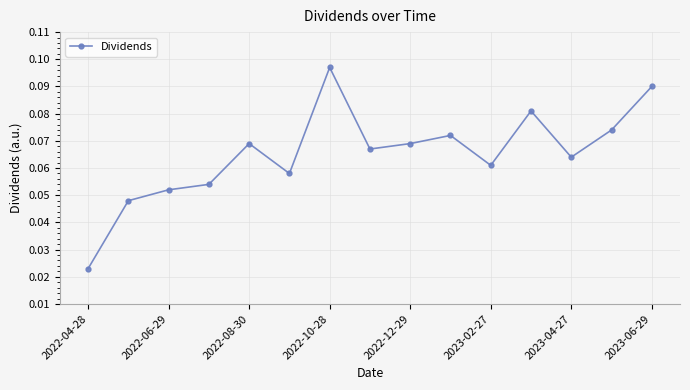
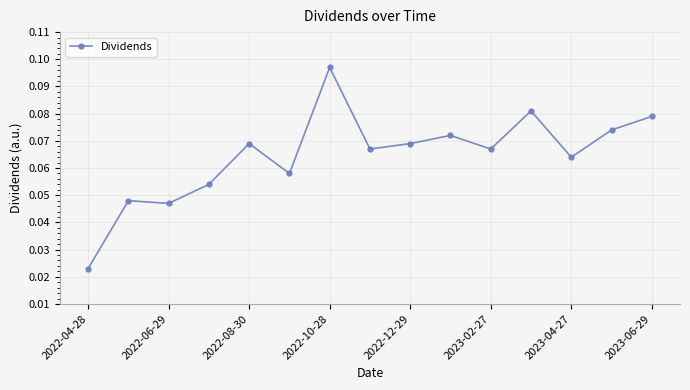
  {
    "2022-04-28": 0.023,
-   "2022-06-29": 0.052,
+   "2022-06-29": 0.047,
    "2022-08-30": 0.069,
    "2022-10-28": 0.097,
    "2022-12-29": 0.069,
-   "2023-02-27": 0.061,
+   "2023-02-27": 0.067,
    "2023-04-27": 0.064,
-   "2023-06-29": 0.090
+   "2023-06-29": 0.079
  }
